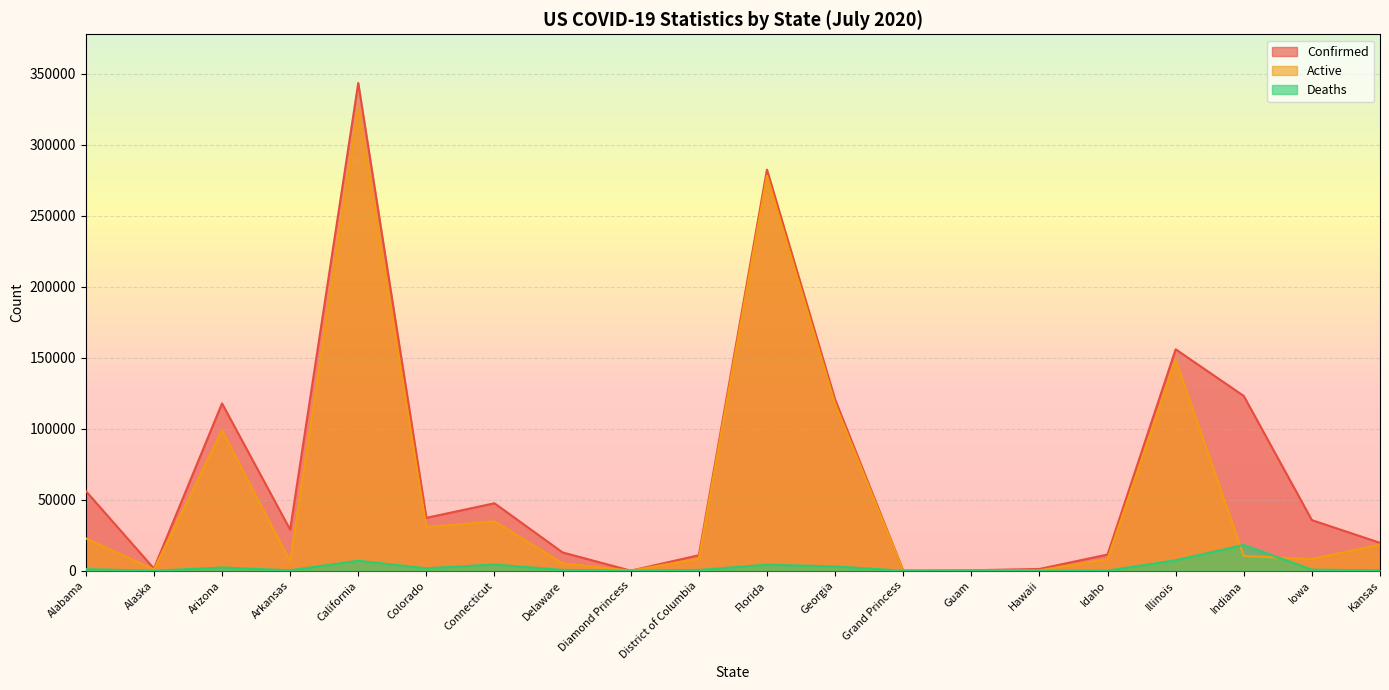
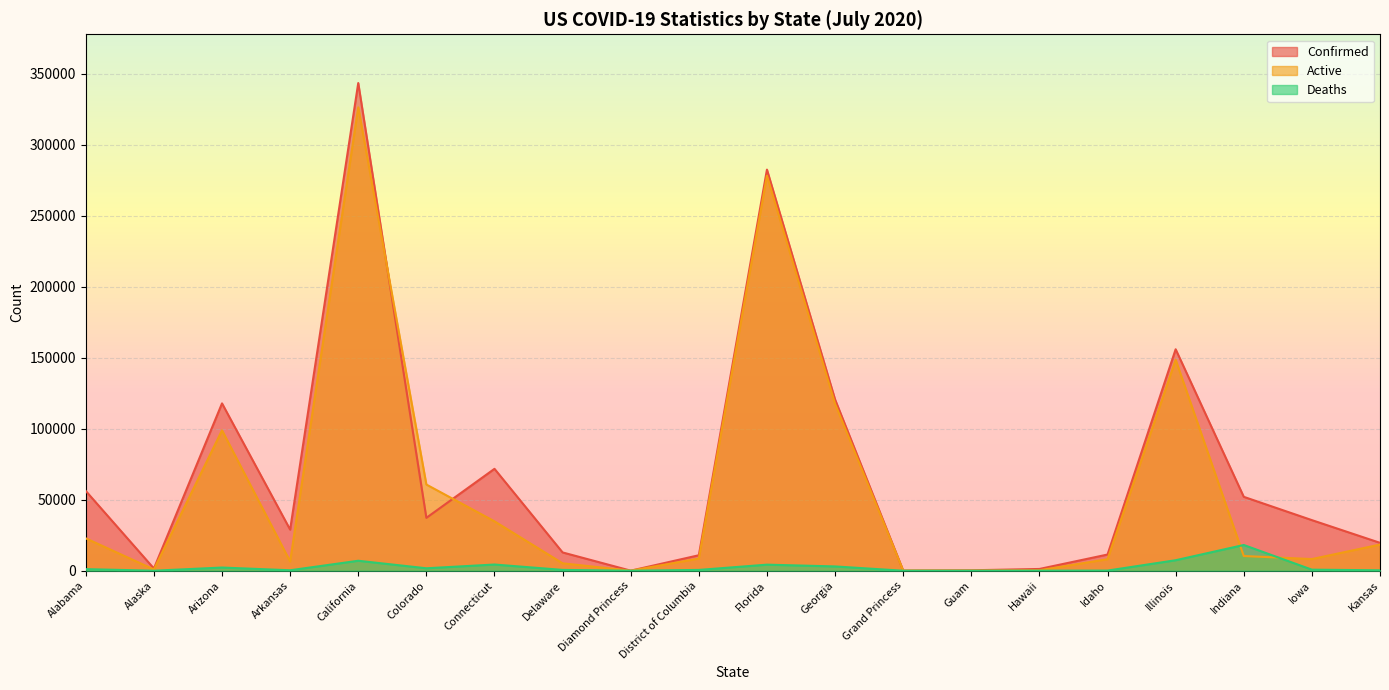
  {
    "Confirmed": {
      "Alabama": 56000,
      "Arizona": 118000,
      "Arkansas": 29000,
      "California": 343000,
      "Colorado": 37000,
-     "Connecticut": 48000,
+     "Connecticut": 72000,
      "Delaware": 13000,
      "District of Columbia": 11000,
      "Florida": 282000,
      "Georgia": 121000,
      "Idaho": 11000,
      "Illinois": 156000,
-     "Indiana": 123000,
+     "Indiana": 52000,
      "Iowa": 36000
    },
    "Active": {
      "Alabama": 23000,
      "Arizona": 99000,
      "Arkansas": 7000,
      "California": 326000,
-     "Colorado": 31000,
+     "Colorado": 61000,
      "Connecticut": 35000,
      "Delaware": 5000,
      "District of Columbia": 9000,
      "Florida": 278000,
      "Georgia": 118000,
      "Idaho": 8000,
      "Illinois": 149000,
      "Indiana": 10000,
      "Iowa": 8000
    },
    "Deaths": {
      "Alabama": 1000,
      "Arizona": 2000,
      "Arkansas": 0,
      "California": 7000,
      "Colorado": 2000,
      "Connecticut": 4000,
      "Delaware": 1000,
      "District of Columbia": 1000,
      "Florida": 4000,
      "Georgia": 3000,
      "Idaho": 0,
      "Illinois": 7000,
      "Indiana": 18000,
      "Iowa": 1000,
      "Kansas": 0
    }
  }
